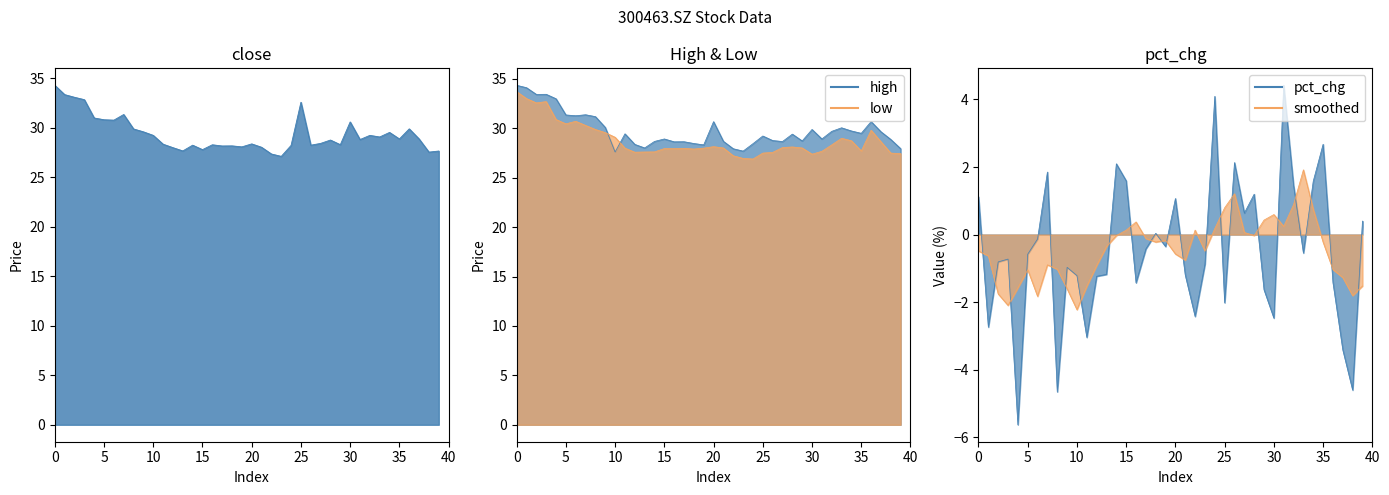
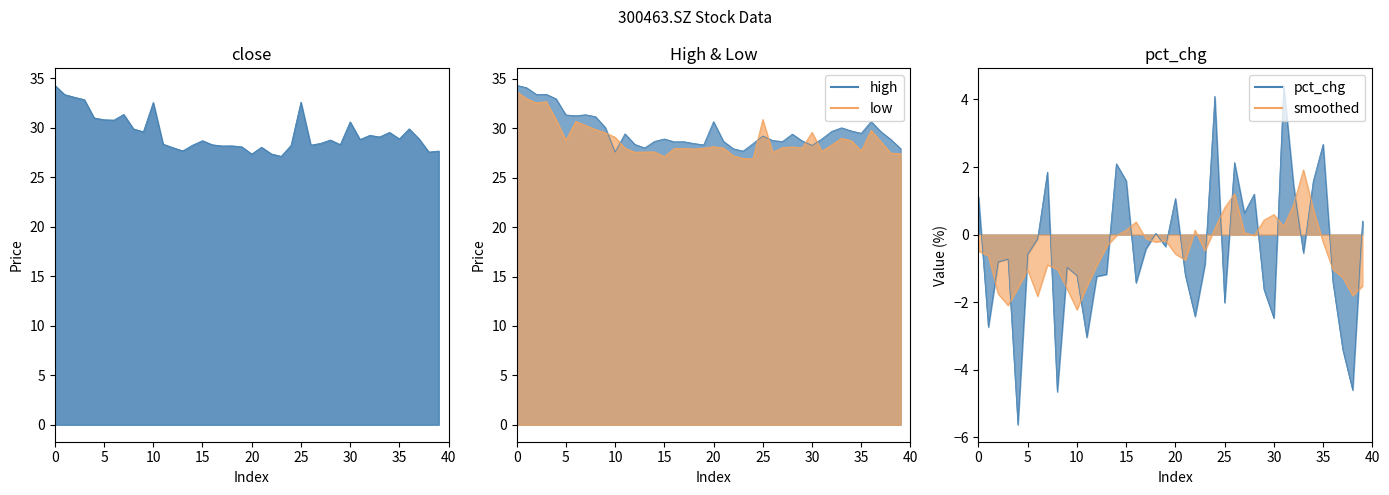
  {
    "close": {
      "0": 34,
      "5": 31,
-     "10": 29,
-     "15": 28,
-     "20": 28,
+     "10": 33,
+     "15": 29,
+     "20": 27,
      "25": 33,
      "30": 31,
      "35": 29
    },
    "High & Low": {
      "high": {
        "0": 34,
        "5": 31,
        "10": 28,
        "15": 29,
        "20": 31,
        "25": 29,
-       "30": 30,
+       "30": 28,
        "35": 30
      },
      "low": {
        "0": 34,
-       "5": 30,
+       "5": 29,
        "10": 29,
-       "15": 28,
+       "15": 27,
        "20": 28,
-       "25": 28,
-       "30": 27,
+       "25": 31,
+       "30": 30,
        "35": 28
      }
    }
  }
